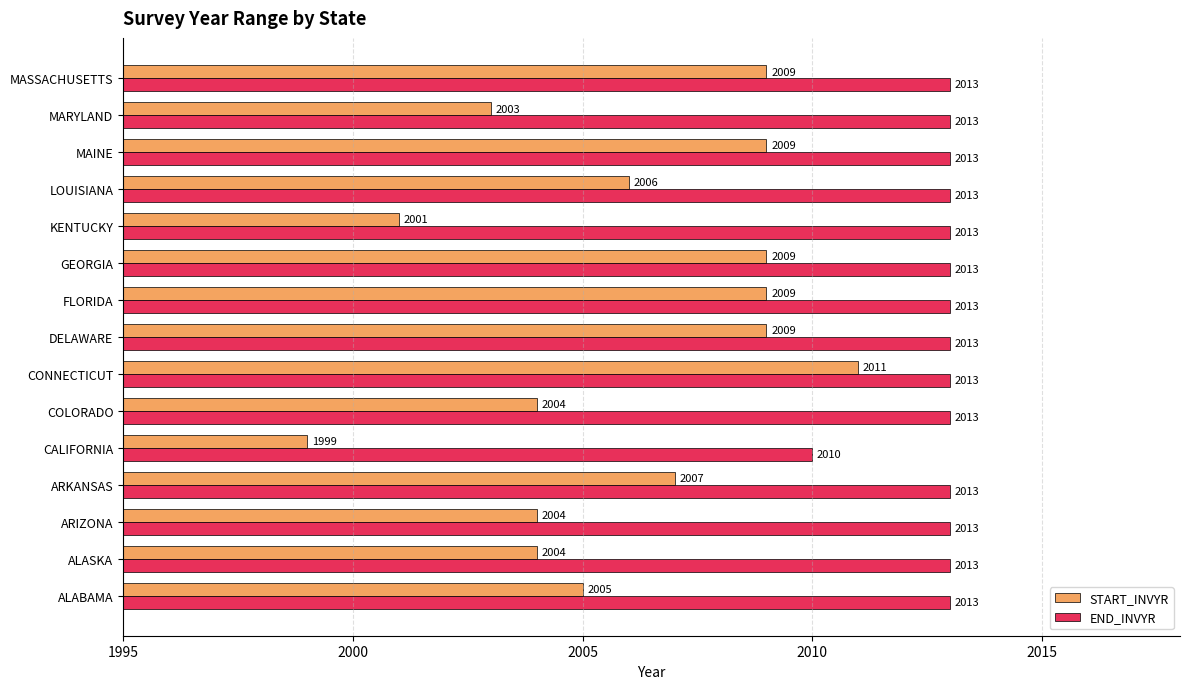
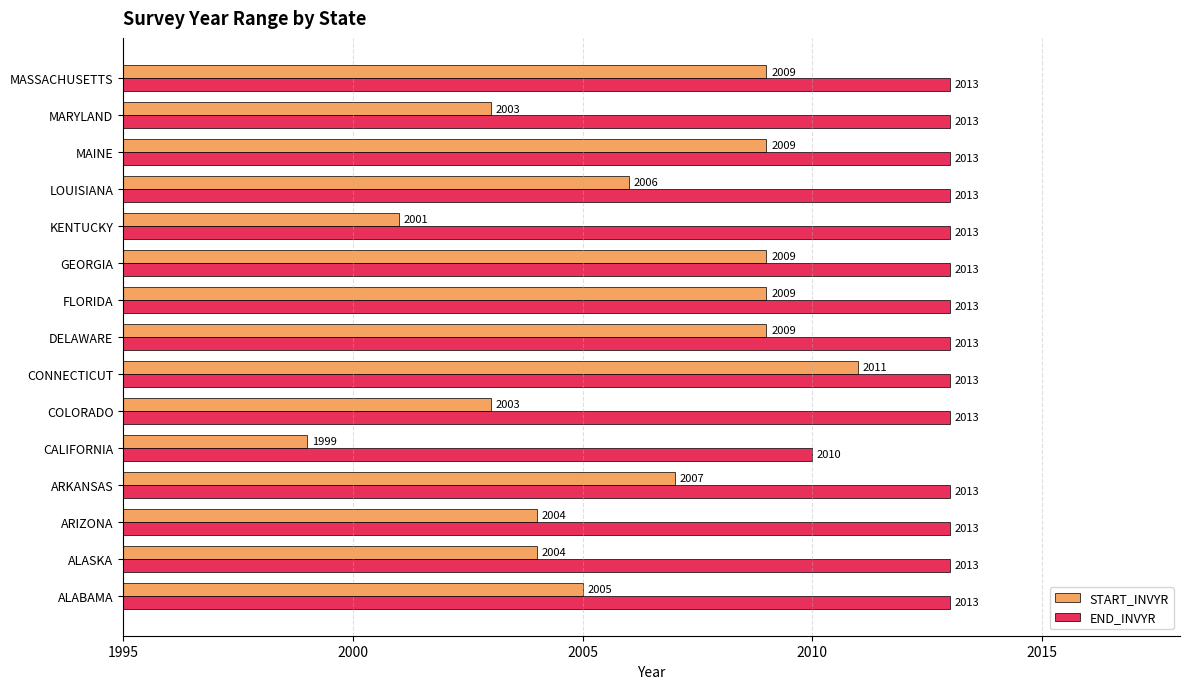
  {
    "START_INVYR": {
      "MASSACHUSETTS": 2009,
      "MARYLAND": 2003,
      "MAINE": 2009,
      "LOUISIANA": 2006,
      "KENTUCKY": 2001,
      "GEORGIA": 2009,
      "FLORIDA": 2009,
      "DELAWARE": 2009,
      "CONNECTICUT": 2011,
-     "COLORADO": 2004,
+     "COLORADO": 2003,
      "CALIFORNIA": 1999,
      "ARKANSAS": 2007,
      "ARIZONA": 2004,
      "ALASKA": 2004,
      "ALABAMA": 2005
    },
    "END_INVYR": {
      "MASSACHUSETTS": 2013,
      "MARYLAND": 2013,
      "MAINE": 2013,
      "LOUISIANA": 2013,
      "KENTUCKY": 2013,
      "GEORGIA": 2013,
      "FLORIDA": 2013,
      "DELAWARE": 2013,
      "CONNECTICUT": 2013,
      "COLORADO": 2013,
      "CALIFORNIA": 2010,
      "ARKANSAS": 2013,
      "ARIZONA": 2013,
      "ALASKA": 2013,
      "ALABAMA": 2013
    }
  }
